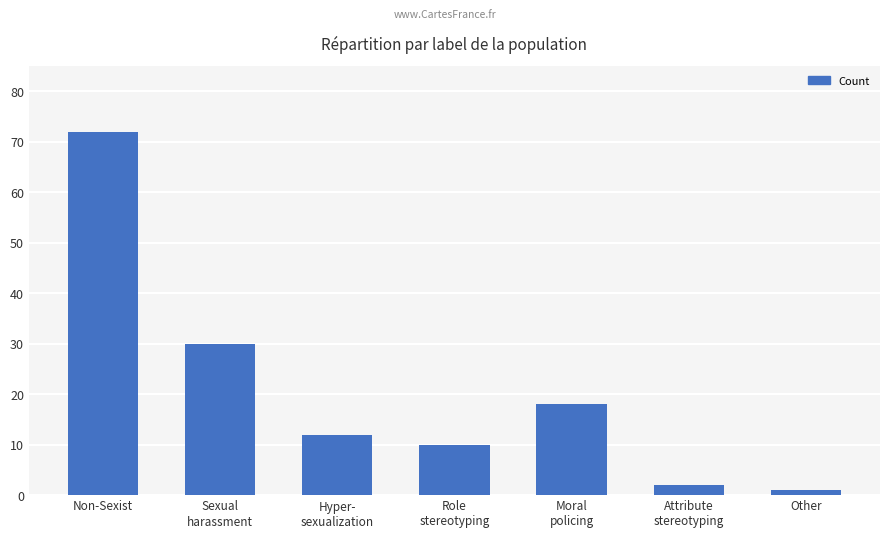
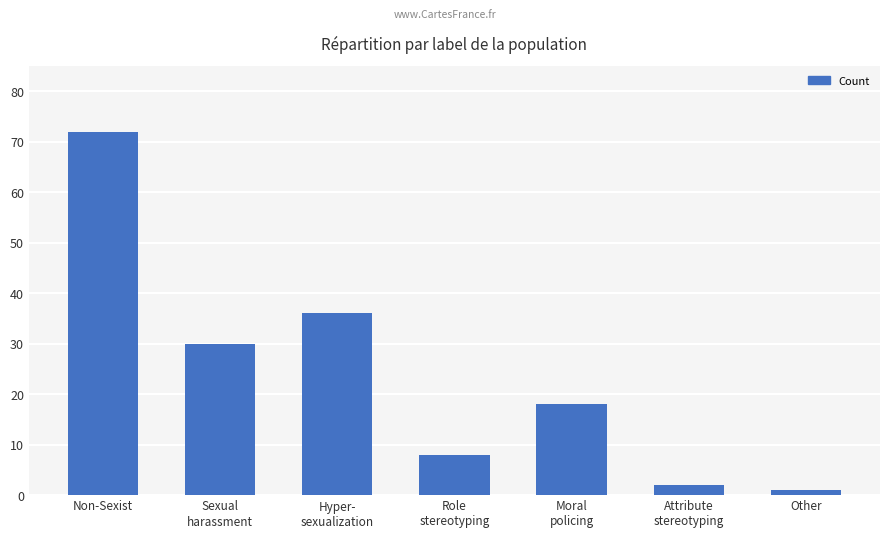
  {
    "Non-Sexist": 72,
    "Sexual harassment": 30,
-   "Hyper- sexualization": 12,
-   "Role stereotyping": 10,
+   "Hyper- sexualization": 36,
+   "Role stereotyping": 8,
    "Moral policing": 18,
    "Attribute stereotyping": 2,
    "Other": 1
  }
